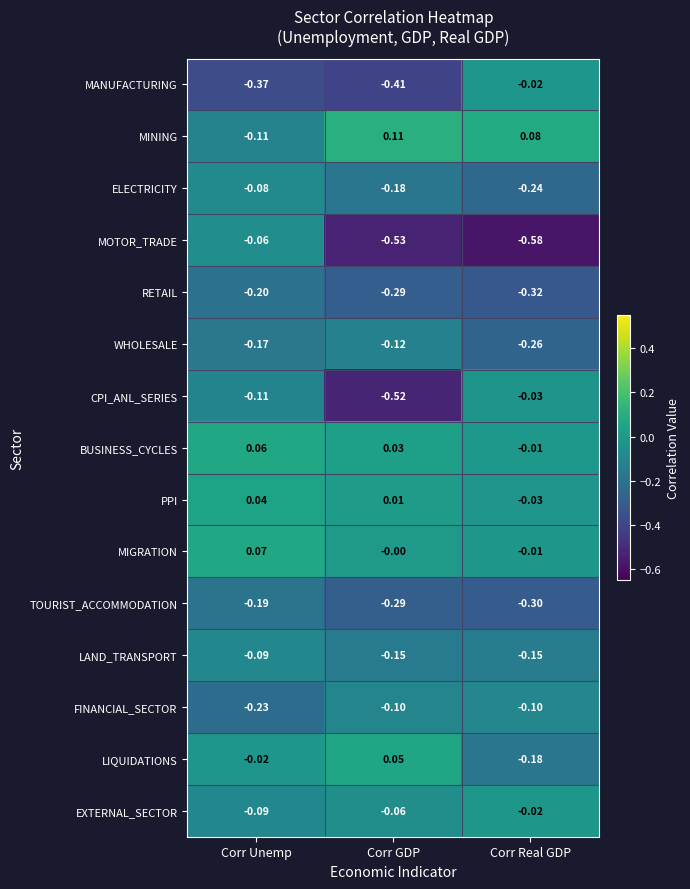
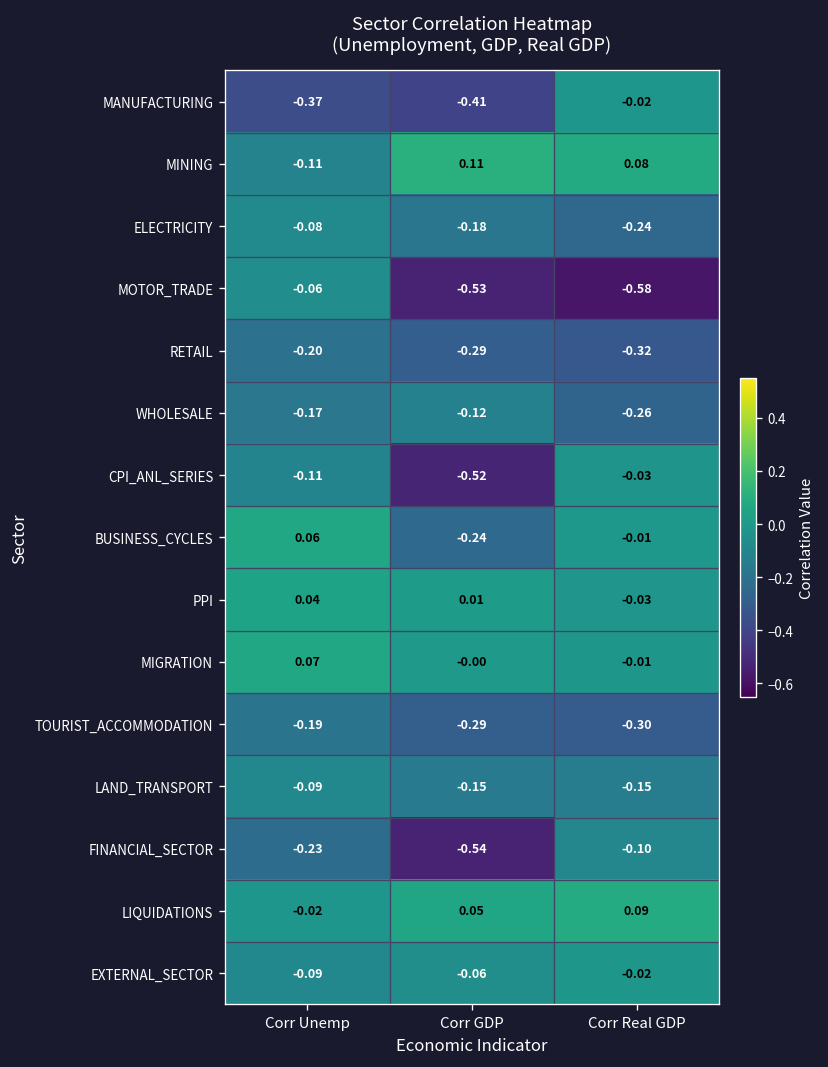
  {
    "MANUFACTURING": {
      "Corr Unemp": -0.37,
      "Corr GDP": -0.41,
      "Corr Real GDP": -0.02
    },
    "MINING": {
      "Corr Unemp": -0.11,
      "Corr GDP": 0.11,
      "Corr Real GDP": 0.08
    },
    "ELECTRICITY": {
      "Corr Unemp": -0.08,
      "Corr GDP": -0.18,
      "Corr Real GDP": -0.24
    },
    "MOTOR_TRADE": {
      "Corr Unemp": -0.06,
      "Corr GDP": -0.53,
      "Corr Real GDP": -0.58
    },
    "RETAIL": {
      "Corr Unemp": -0.20,
      "Corr GDP": -0.29,
      "Corr Real GDP": -0.32
    },
    "WHOLESALE": {
      "Corr Unemp": -0.17,
      "Corr GDP": -0.12,
      "Corr Real GDP": -0.26
    },
    "CPI_ANL_SERIES": {
      "Corr Unemp": -0.11,
      "Corr GDP": -0.52,
      "Corr Real GDP": -0.03
    },
    "BUSINESS_CYCLES": {
      "Corr Unemp": 0.06,
-     "Corr GDP": 0.03,
+     "Corr GDP": -0.24,
      "Corr Real GDP": -0.01
    },
    "PPI": {
      "Corr Unemp": 0.04,
      "Corr GDP": 0.01,
      "Corr Real GDP": -0.03
    },
    "MIGRATION": {
      "Corr Unemp": 0.07,
      "Corr GDP": -0.00,
      "Corr Real GDP": -0.01
    },
    "TOURIST_ACCOMMODATION": {
      "Corr Unemp": -0.19,
      "Corr GDP": -0.29,
      "Corr Real GDP": -0.30
    },
    "LAND_TRANSPORT": {
      "Corr Unemp": -0.09,
      "Corr GDP": -0.15,
      "Corr Real GDP": -0.15
    },
    "FINANCIAL_SECTOR": {
      "Corr Unemp": -0.23,
-     "Corr GDP": -0.10,
+     "Corr GDP": -0.54,
      "Corr Real GDP": -0.10
    },
    "LIQUIDATIONS": {
      "Corr Unemp": -0.02,
      "Corr GDP": 0.05,
-     "Corr Real GDP": -0.18
+     "Corr Real GDP": 0.09
    },
    "EXTERNAL_SECTOR": {
      "Corr Unemp": -0.09,
      "Corr GDP": -0.06,
      "Corr Real GDP": -0.02
    }
  }
